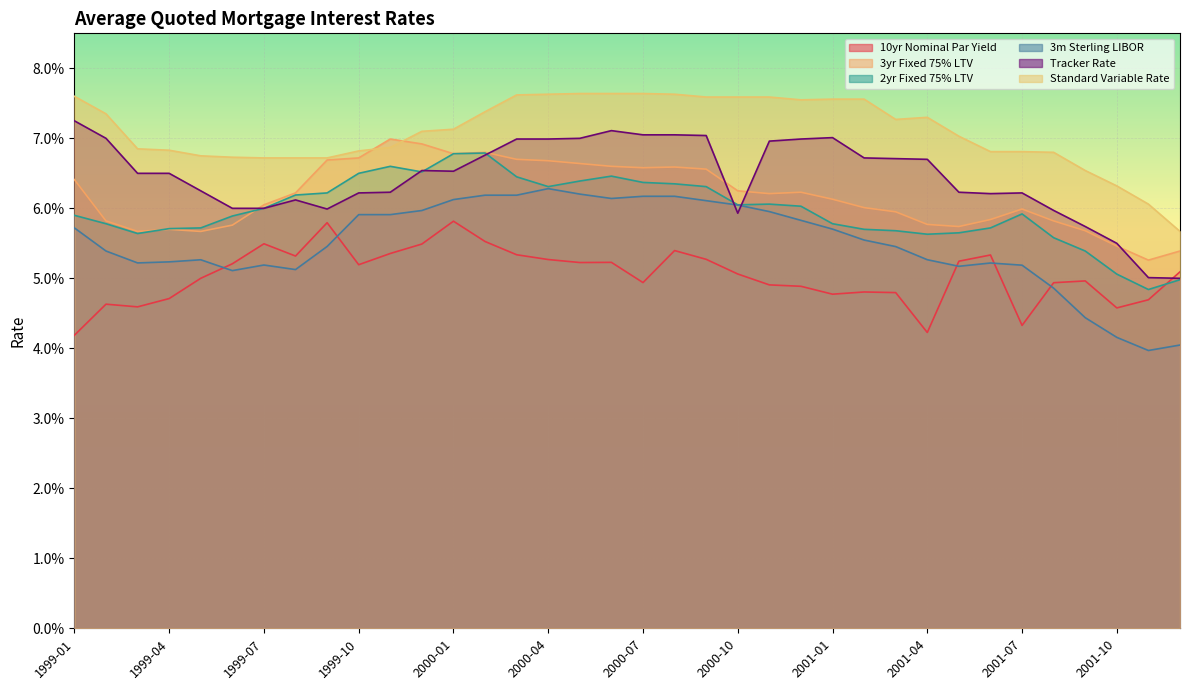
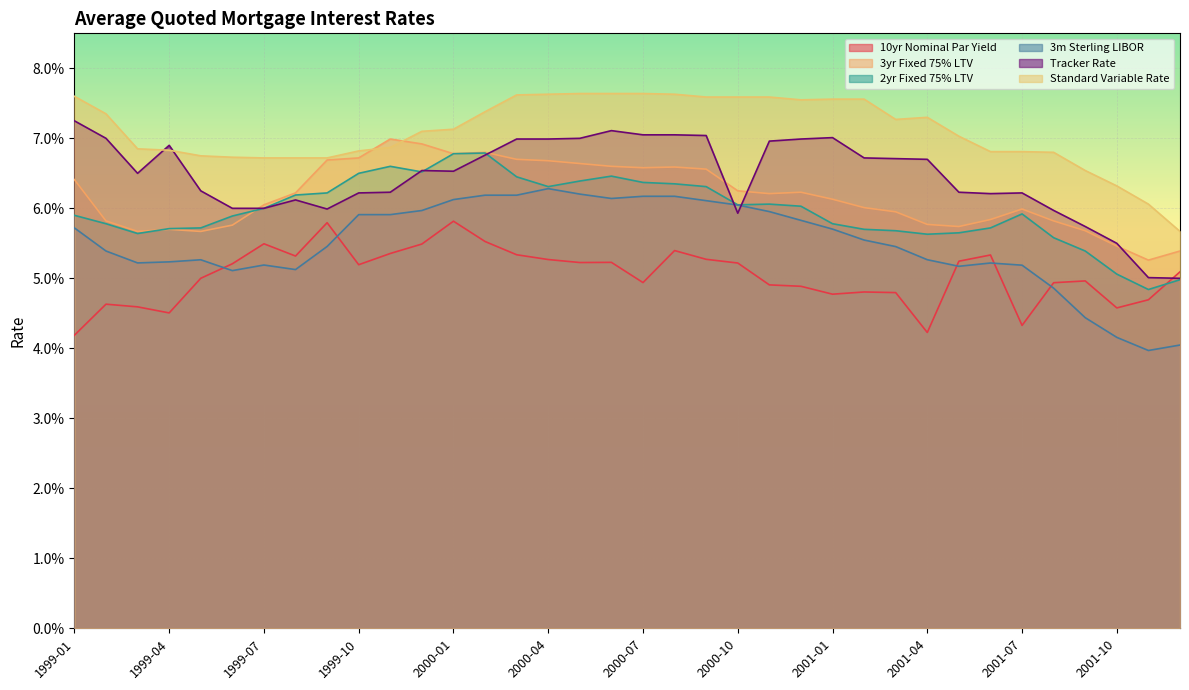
  {
    "10yr Nominal Par Yield": {
      "1999-01": "4.2%",
-     "1999-04": "4.7%",
+     "1999-04": "4.5%",
      "1999-07": "5.5%",
      "1999-10": "5.2%",
      "2000-01": "5.8%",
      "2000-04": "5.3%",
      "2000-07": "4.9%",
-     "2000-10": "5.1%",
+     "2000-10": "5.2%",
      "2001-01": "4.8%",
      "2001-04": "4.2%",
      "2001-07": "4.3%",
      "2001-10": "4.6%"
    },
    "Tracker Rate": {
      "1999-01": "7.2%",
-     "1999-04": "6.5%",
+     "1999-04": "6.9%",
      "1999-10": "6.2%",
      "2000-01": "6.5%",
      "2000-04": "7.0%",
      "2000-07": "7.0%",
      "2000-10": "5.9%",
      "2001-01": "7.0%",
      "2001-04": "6.7%",
      "2001-07": "6.2%",
      "2001-10": "5.5%"
    }
  }
